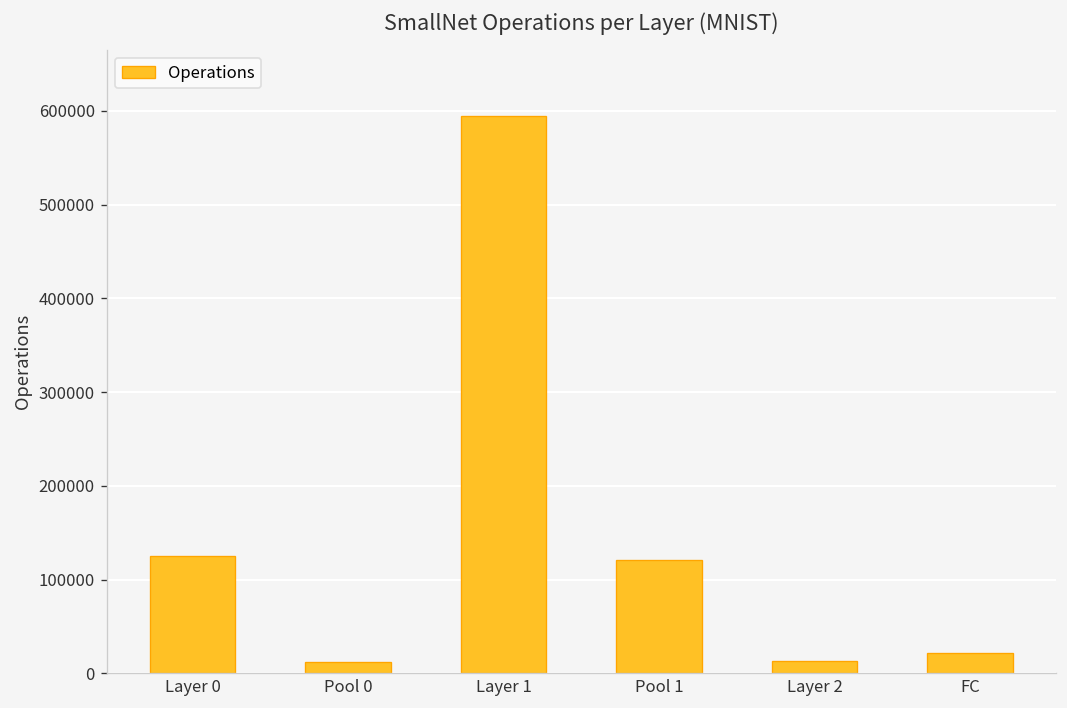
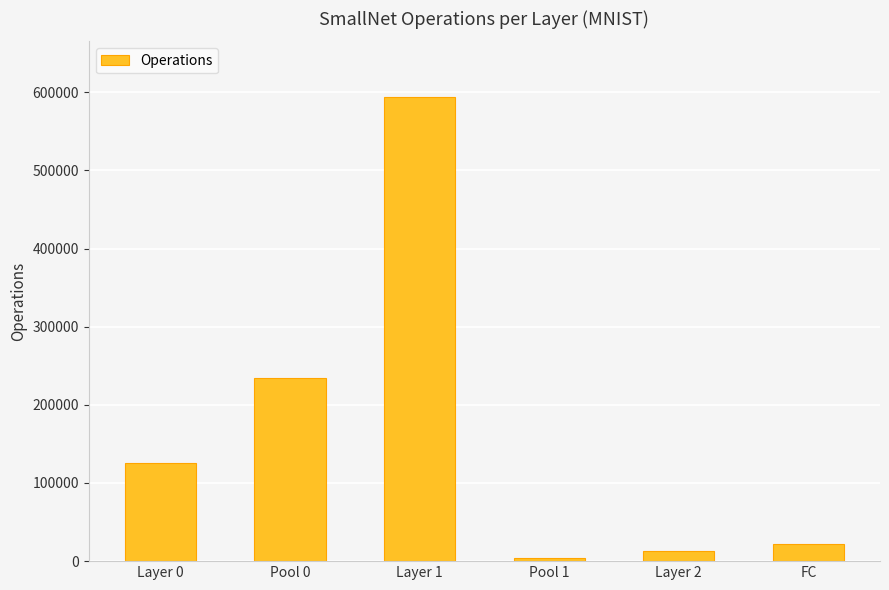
  {
    "Layer 0": 130000,
-   "Pool 0": 10000,
+   "Pool 0": 230000,
    "Layer 1": 590000,
-   "Pool 1": 120000,
+   "Pool 1": 0,
    "Layer 2": 10000,
    "FC": 20000
  }
